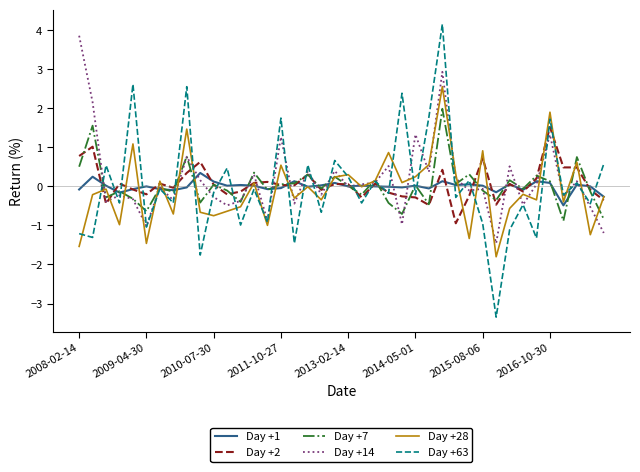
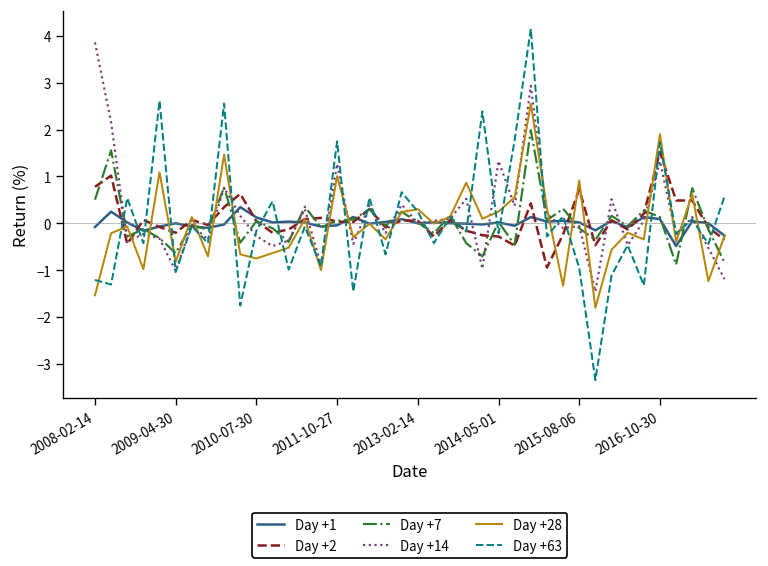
  {
    "Day +2": {
      "2008-02-14": 0.8,
      "2009-04-30": -0.2,
      "2014-05-01": -0.3,
      "2015-08-06": 0.7,
      "2016-10-30": 1.5
    },
    "Day +7": {
      "2008-02-14": 0.5,
      "2009-04-30": -0.6
    },
    "Day +14": {
      "2008-02-14": 3.9,
      "2010-07-30": -0.3,
      "2011-10-27": 1.3,
      "2014-05-01": 1.3,
      "2016-10-30": 1.3
    },
    "Day +28": {
      "2008-02-14": -1.5,
-     "2009-04-30": -1.5,
+     "2009-04-30": -0.8,
      "2010-07-30": -0.8,
-     "2011-10-27": 0.5,
+     "2011-10-27": 1.0,
      "2014-05-01": 0.2,
      "2015-08-06": 0.9,
      "2016-10-30": 1.9
    }
  }
